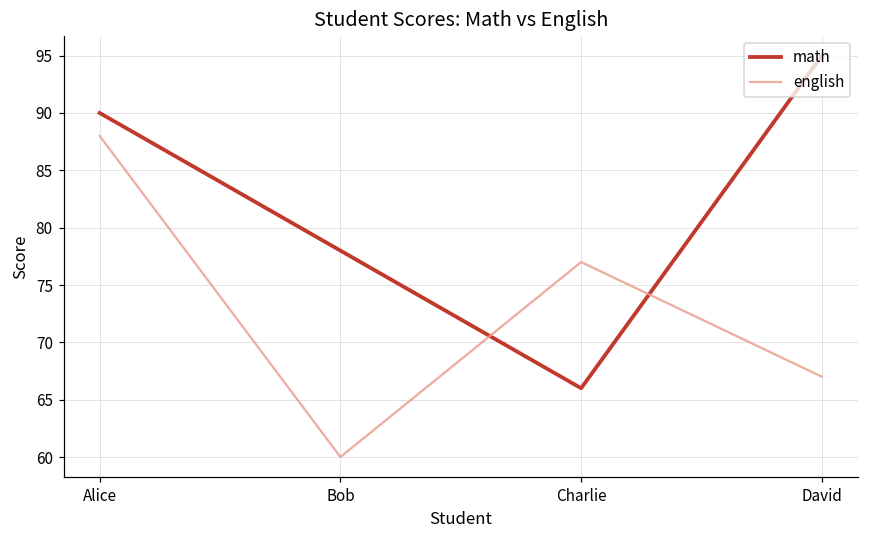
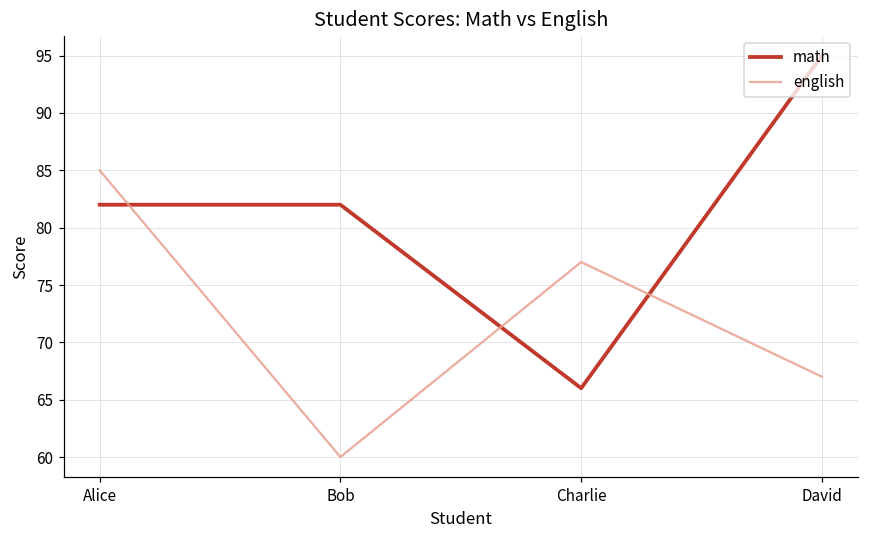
  {
    "math": {
-     "Alice": 90,
-     "Bob": 78,
+     "Alice": 82,
+     "Bob": 82,
      "Charlie": 66
    },
    "english": {
-     "Alice": 88,
+     "Alice": 85,
      "Bob": 60,
      "Charlie": 77,
      "David": 67
    }
  }
